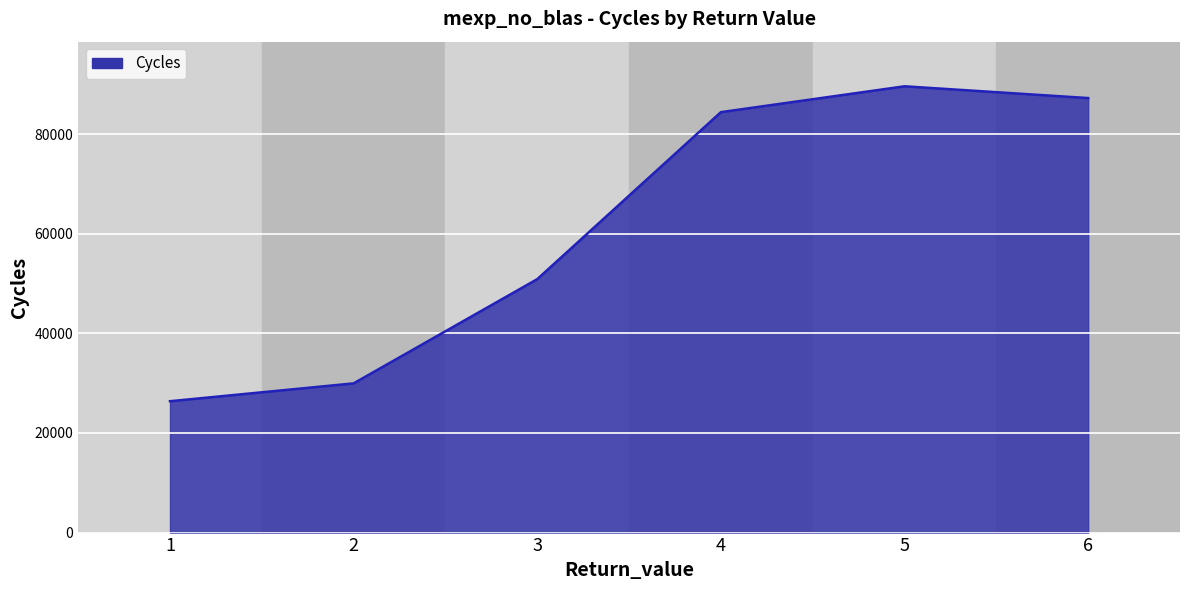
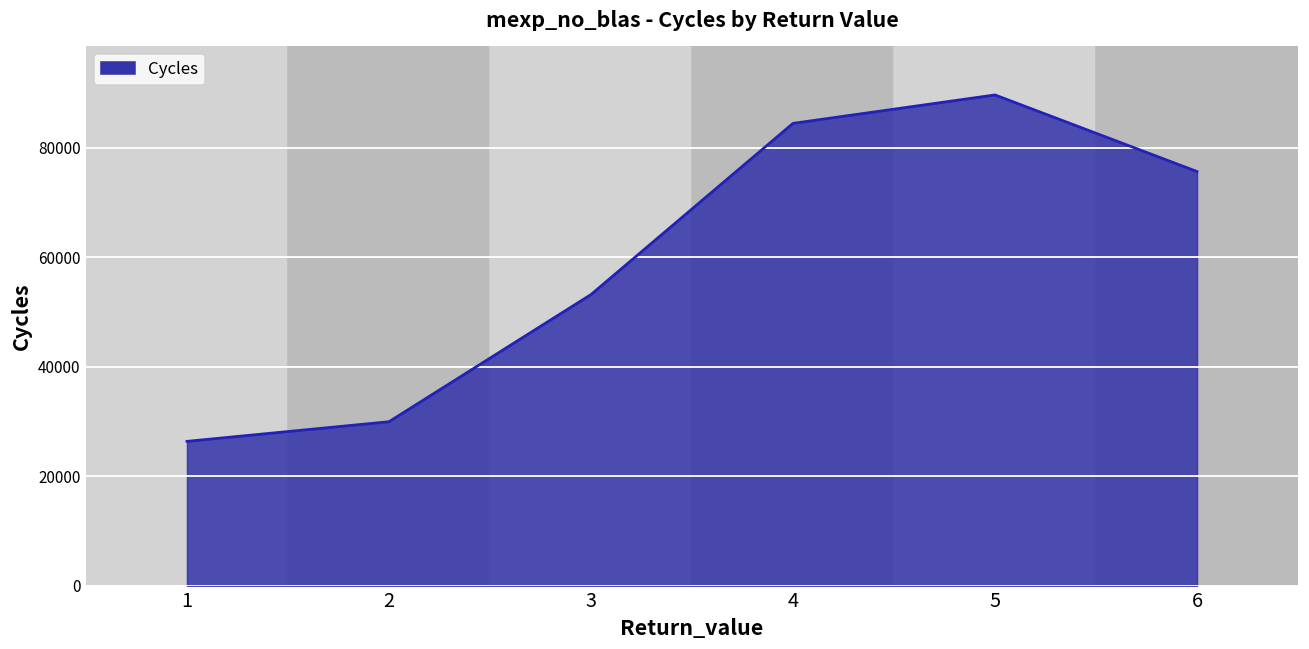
  {
    "1": 26000,
    "2": 30000,
-   "3": 51000,
+   "3": 53000,
    "4": 84000,
    "5": 90000,
-   "6": 87000
+   "6": 76000
  }
